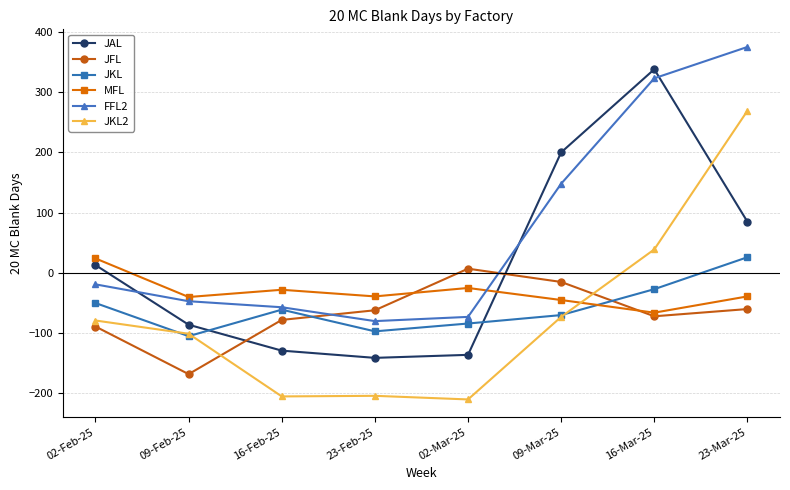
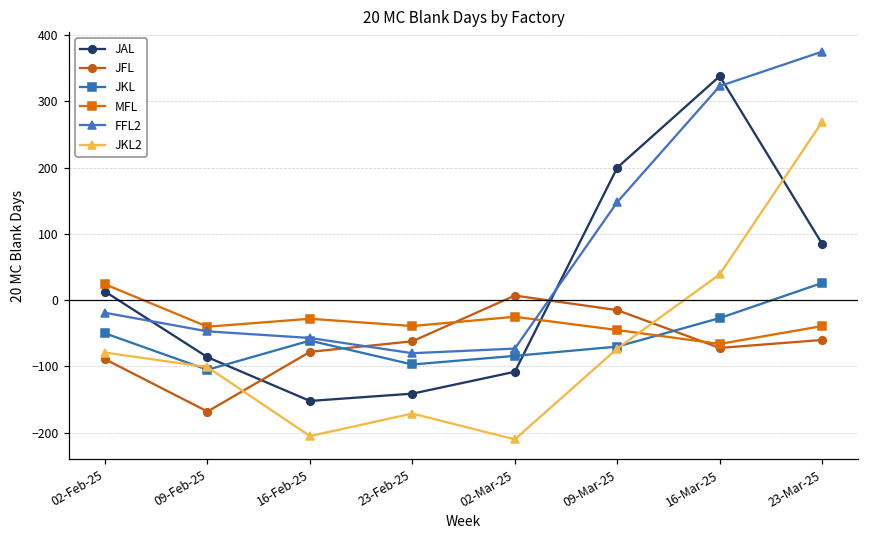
  {
    "JAL": {
      "02-Feb-25": 10,
      "09-Feb-25": -90,
-     "16-Feb-25": -130,
+     "16-Feb-25": -150,
      "23-Feb-25": -140,
-     "02-Mar-25": -140,
+     "02-Mar-25": -110,
      "09-Mar-25": 200,
      "16-Mar-25": 340,
      "23-Mar-25": 90
    },
    "JKL2": {
      "02-Feb-25": -80,
      "16-Feb-25": -210,
-     "23-Feb-25": -200,
+     "23-Feb-25": -170,
      "02-Mar-25": -210,
      "16-Mar-25": 40,
      "23-Mar-25": 270
    }
  }
